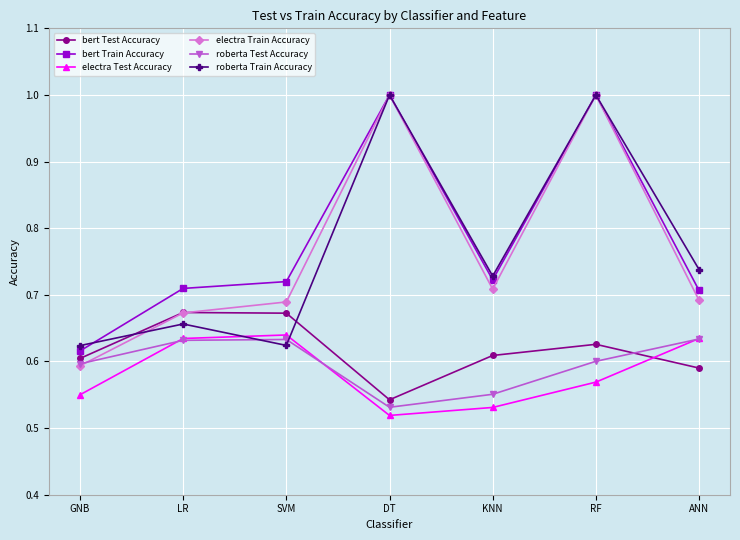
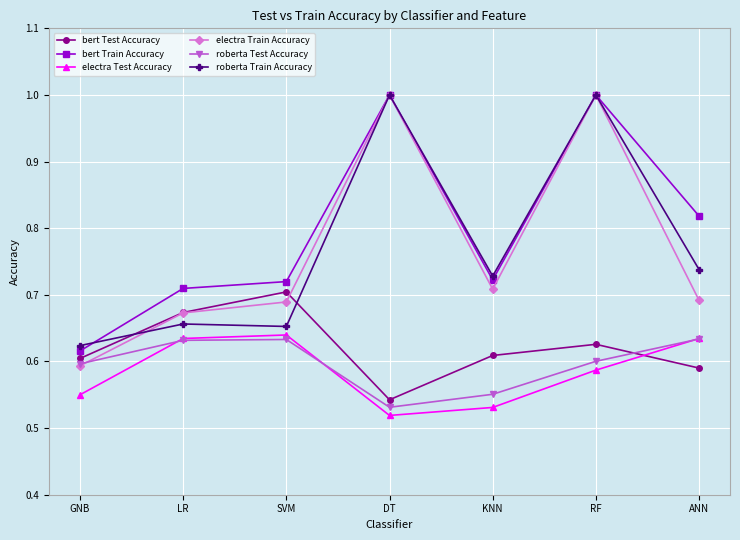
  {
    "bert Test Accuracy": {
      "GNB": 0.60,
-     "SVM": 0.67,
+     "SVM": 0.70,
      "DT": 0.54,
      "KNN": 0.61,
      "RF": 0.63,
      "ANN": 0.59
    },
    "bert Train Accuracy": {
      "GNB": 0.62,
      "LR": 0.71,
      "SVM": 0.72,
      "KNN": 0.72,
-     "ANN": 0.71
+     "ANN": 0.82
    },
    "electra Test Accuracy": {
      "GNB": 0.55,
      "SVM": 0.64,
      "DT": 0.52,
      "KNN": 0.53,
-     "RF": 0.57
+     "RF": 0.59
    },
    "roberta Train Accuracy": {
      "GNB": 0.62,
      "LR": 0.66,
-     "SVM": 0.62,
+     "SVM": 0.65,
      "KNN": 0.73,
      "ANN": 0.74
    }
  }
